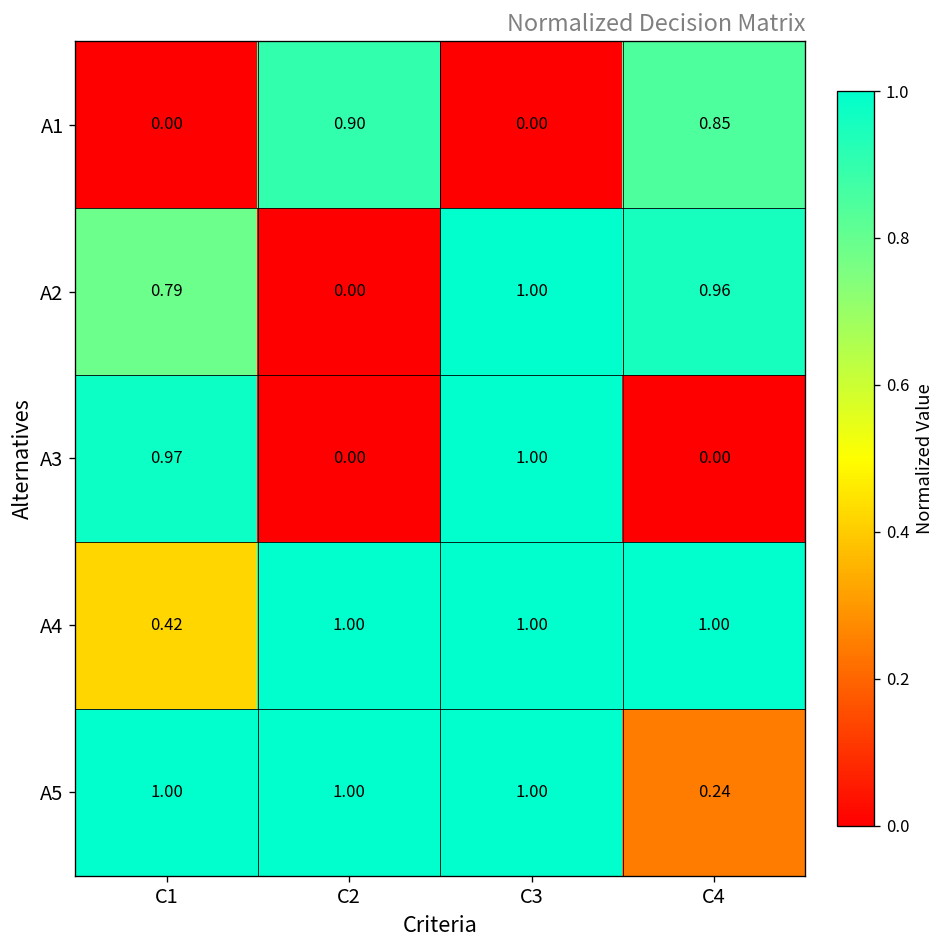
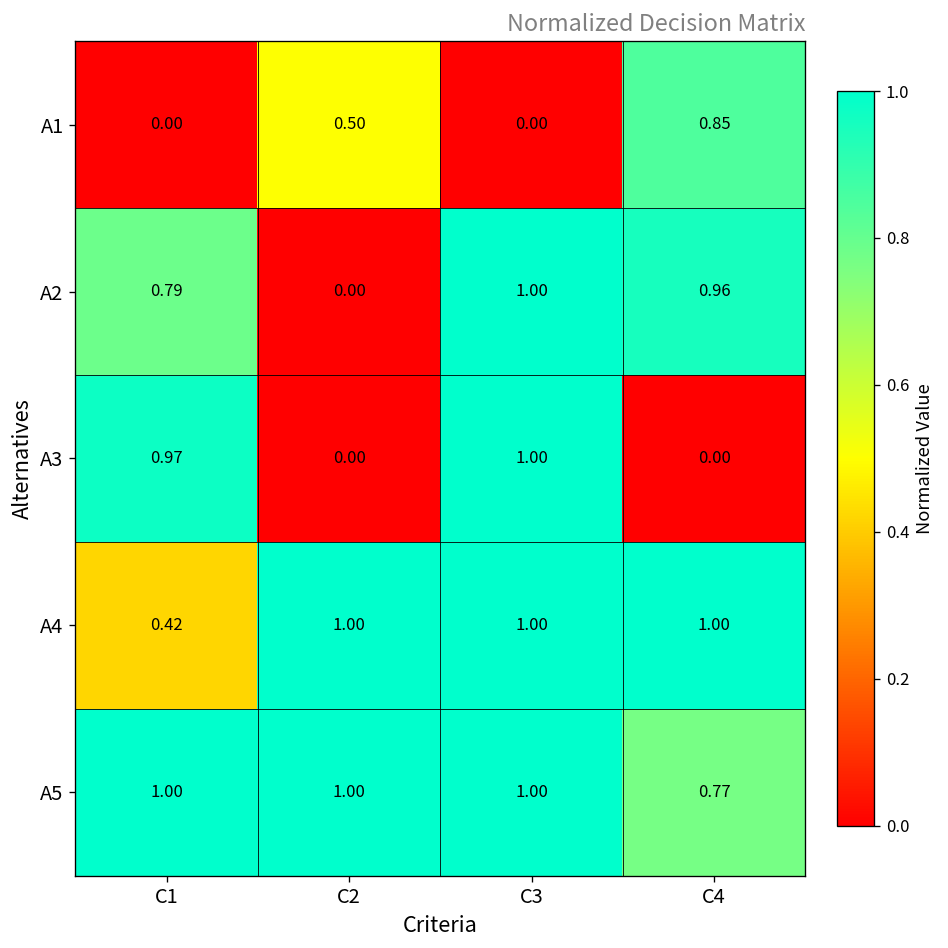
  {
    "A1": {
      "C1": 0.00,
-     "C2": 0.90,
+     "C2": 0.50,
      "C3": 0.00,
      "C4": 0.85
    },
    "A2": {
      "C1": 0.79,
      "C2": 0.00,
      "C3": 1.00,
      "C4": 0.96
    },
    "A3": {
      "C1": 0.97,
      "C2": 0.00,
      "C3": 1.00,
      "C4": 0.00
    },
    "A4": {
      "C1": 0.42,
      "C2": 1.00,
      "C3": 1.00,
      "C4": 1.00
    },
    "A5": {
      "C1": 1.00,
      "C2": 1.00,
      "C3": 1.00,
-     "C4": 0.24
+     "C4": 0.77
    }
  }
